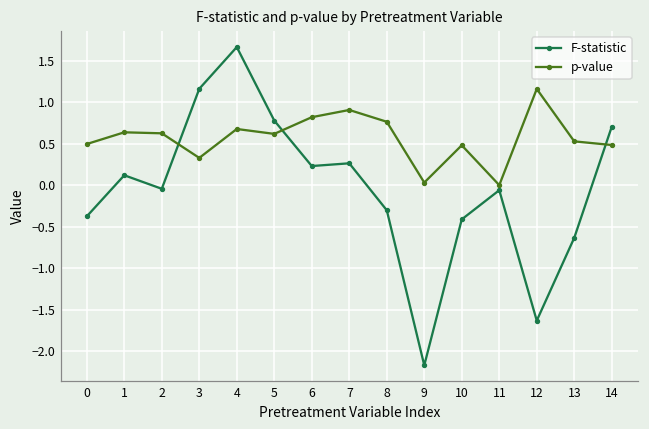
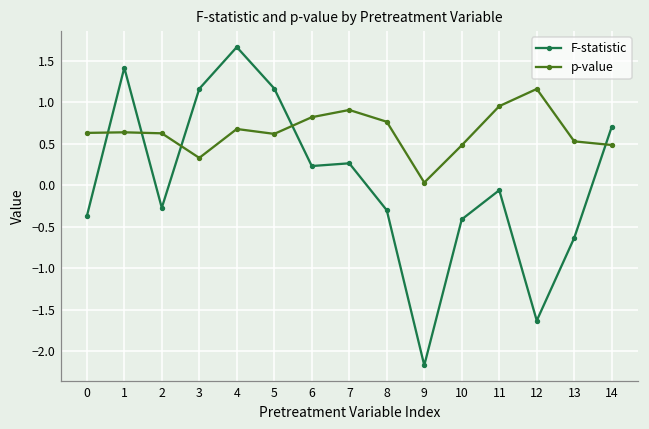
  {
    "F-statistic": {
      "0": -0.4,
-     "1": 0.1,
-     "2": 0.0,
+     "1": 1.4,
+     "2": -0.3,
      "3": 1.2,
      "4": 1.7,
-     "5": 0.8,
+     "5": 1.2,
      "6": 0.2,
      "7": 0.3,
      "8": -0.3,
      "9": -2.2,
      "10": -0.4,
      "11": -0.1,
      "12": -1.6,
      "13": -0.6,
      "14": 0.7
    },
    "p-value": {
-     "0": 0.5,
+     "0": 0.6,
      "1": 0.6,
      "2": 0.6,
      "3": 0.3,
      "4": 0.7,
      "5": 0.6,
      "6": 0.8,
      "7": 0.9,
      "8": 0.8,
      "9": 0.0,
      "10": 0.5,
-     "11": 0.0,
+     "11": 1.0,
      "12": 1.2,
      "13": 0.5,
      "14": 0.5
    }
  }
